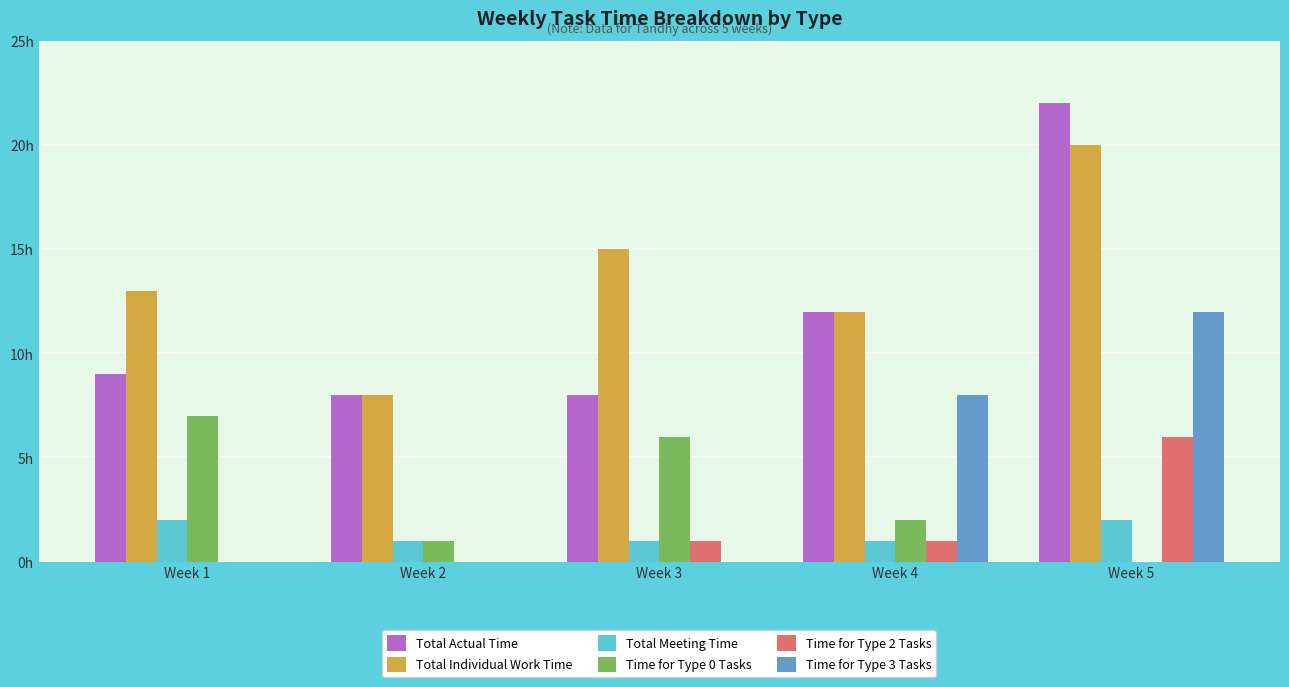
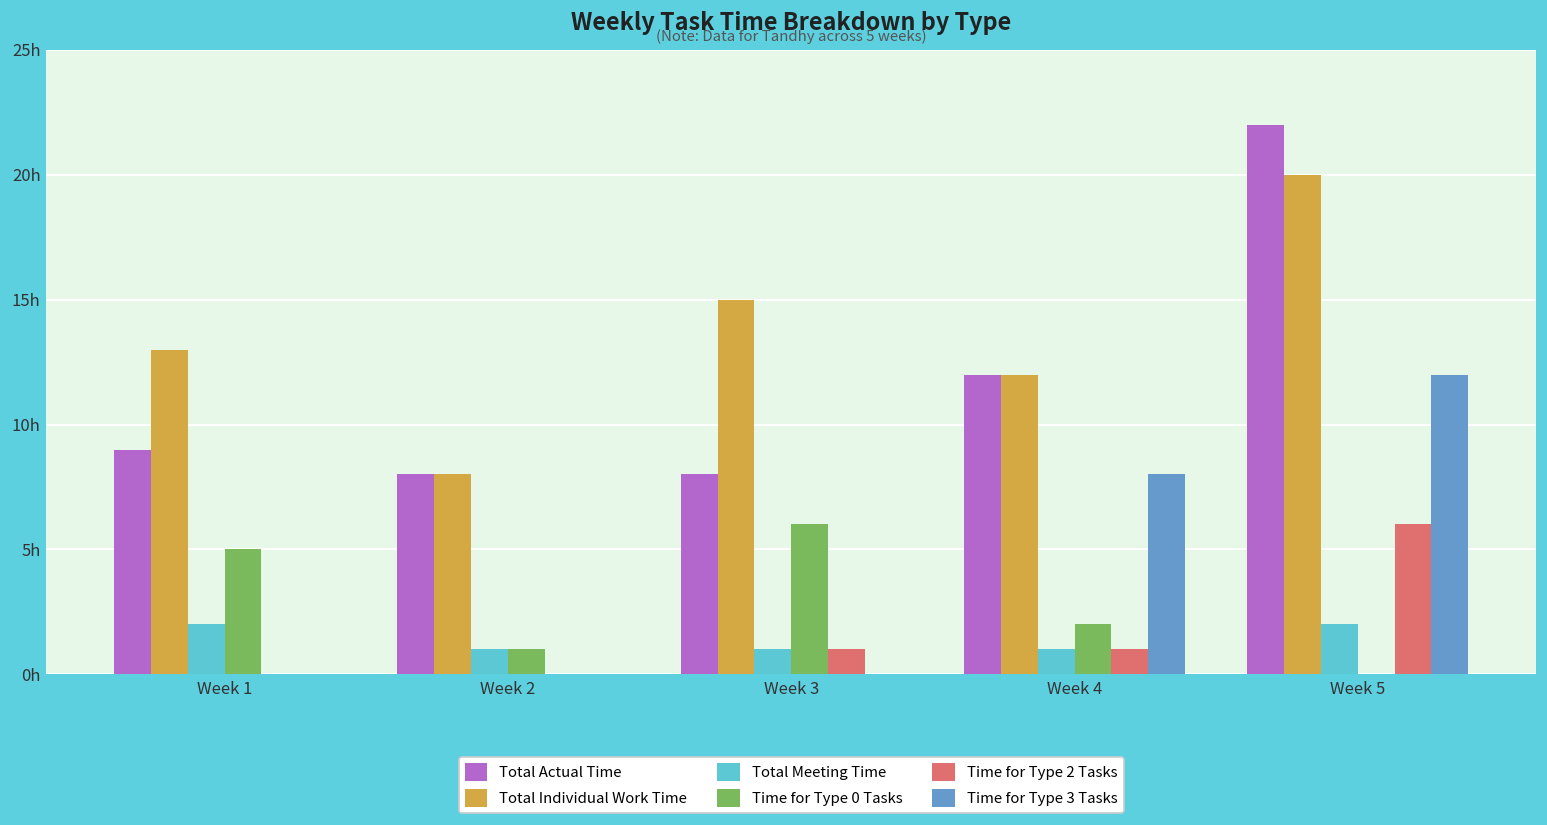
  {
    "Total Actual Time": {
      "Week 1": "9h",
      "Week 2": "8h",
      "Week 3": "8h",
      "Week 4": "12h",
      "Week 5": "22h"
    },
    "Total Individual Work Time": {
      "Week 1": "13h",
      "Week 2": "8h",
      "Week 3": "15h",
      "Week 4": "12h",
      "Week 5": "20h"
    },
    "Time for Type 0 Tasks": {
-     "Week 1": "7h",
+     "Week 1": "5h",
      "Week 2": "1h",
      "Week 3": "6h",
      "Week 4": "2h",
      "Week 5": "0h"
    },
    "Time for Type 2 Tasks": {
      "Week 1": "0h",
      "Week 2": "0h",
      "Week 3": "1h",
      "Week 4": "1h",
      "Week 5": "6h"
    }
  }
